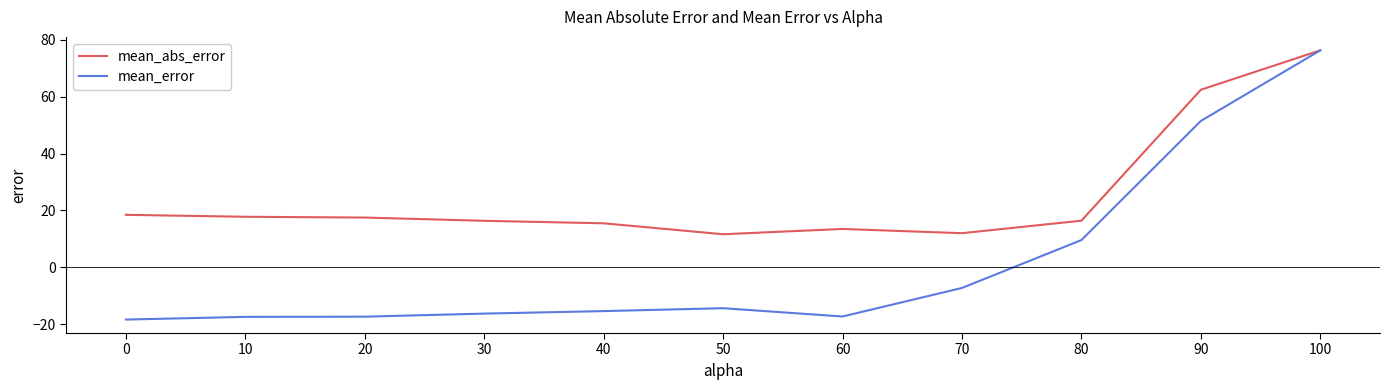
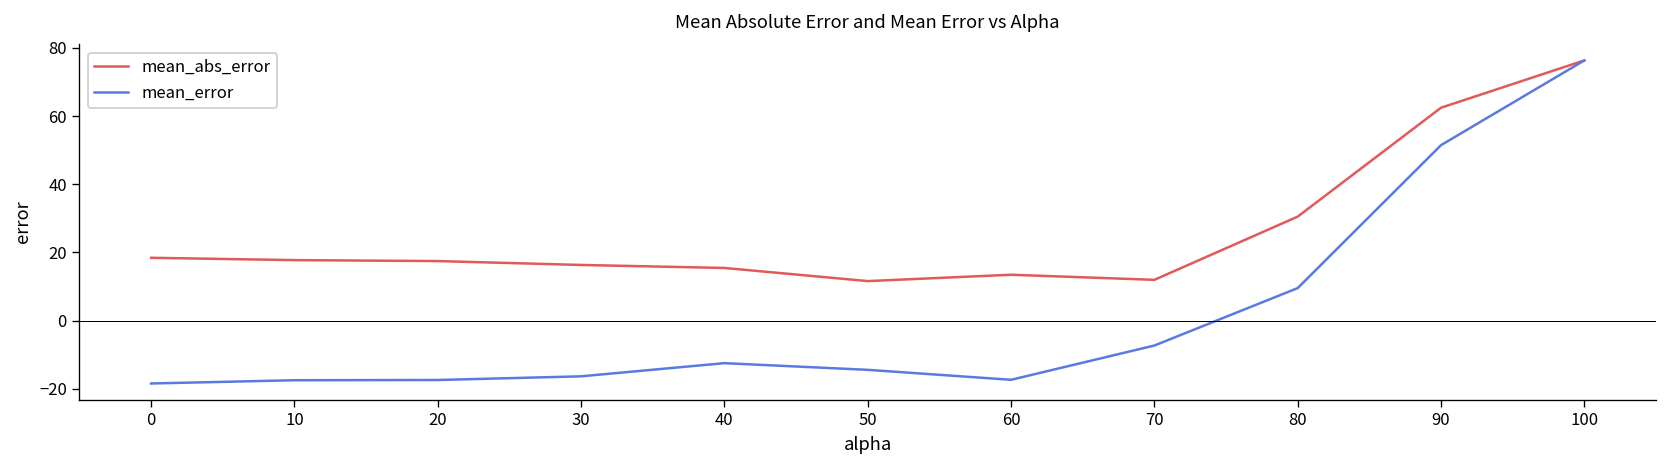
  {
    "mean_abs_error": {
      "0": 18,
      "10": 18,
      "20": 17,
      "30": 16,
      "40": 15,
      "50": 12,
      "60": 13,
      "70": 12,
-     "80": 16,
+     "80": 31,
      "90": 62
    },
    "mean_error": {
      "0": -18,
      "10": -17,
      "20": -17,
      "30": -16,
-     "40": -15,
+     "40": -12,
      "50": -14,
      "60": -17,
      "70": -7,
      "80": 10,
      "90": 51
    }
  }
